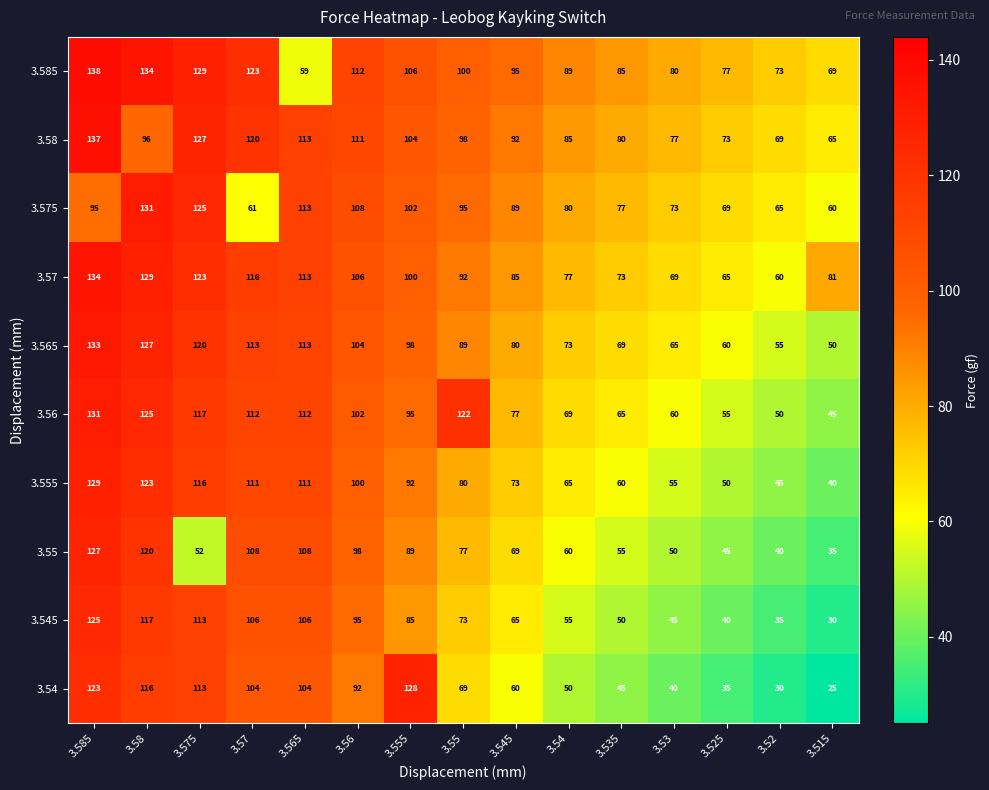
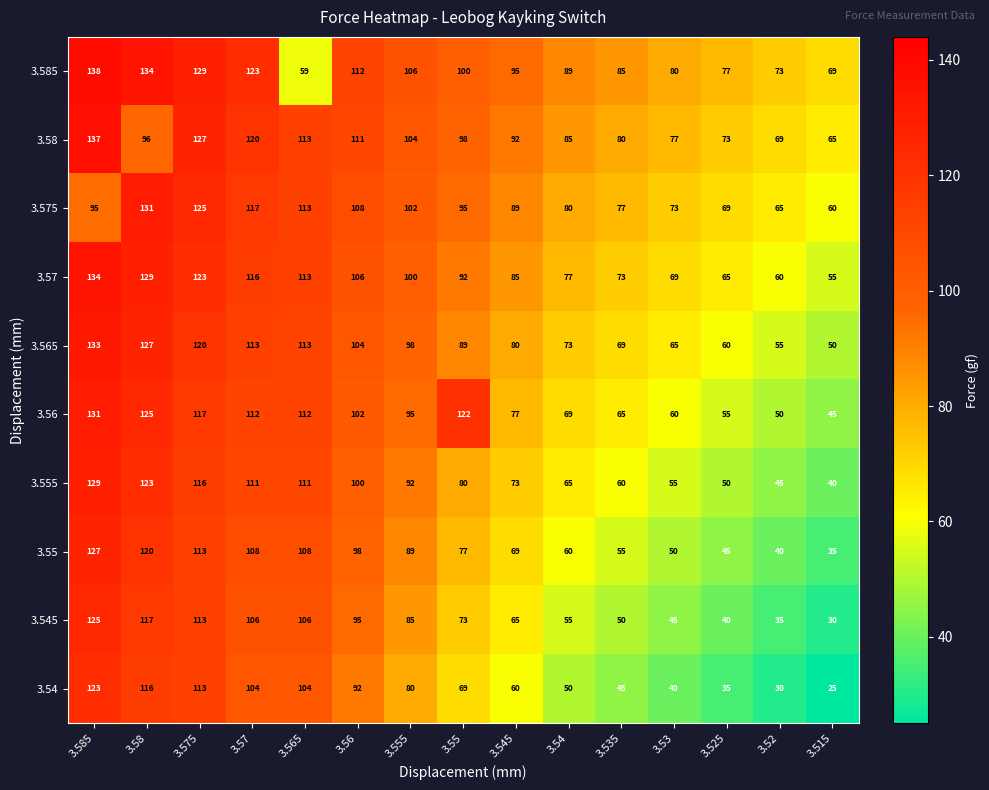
  {
    "3.585": {
      "3.585": 138,
      "3.58": 134,
      "3.575": 129,
      "3.57": 123,
      "3.565": 59,
      "3.56": 112,
      "3.555": 106,
      "3.55": 100,
      "3.545": 95,
      "3.54": 89,
      "3.535": 85,
      "3.53": 80,
      "3.525": 77,
      "3.52": 73,
      "3.515": 69
    },
    "3.58": {
      "3.585": 137,
      "3.58": 96,
      "3.575": 127,
      "3.57": 120,
      "3.565": 113,
      "3.56": 111,
      "3.555": 104,
      "3.55": 98,
      "3.545": 92,
      "3.54": 85,
      "3.535": 80,
      "3.53": 77,
      "3.525": 73,
      "3.52": 69,
      "3.515": 65
    },
    "3.575": {
      "3.585": 95,
      "3.58": 131,
      "3.575": 125,
-     "3.57": 61,
+     "3.57": 117,
      "3.565": 113,
      "3.56": 108,
      "3.555": 102,
      "3.55": 95,
      "3.545": 89,
      "3.54": 80,
      "3.535": 77,
      "3.53": 73,
      "3.525": 69,
      "3.52": 65,
      "3.515": 60
    },
    "3.57": {
      "3.585": 134,
      "3.58": 129,
      "3.575": 123,
      "3.57": 116,
      "3.565": 113,
      "3.56": 106,
      "3.555": 100,
      "3.55": 92,
      "3.545": 85,
      "3.54": 77,
      "3.535": 73,
      "3.53": 69,
      "3.525": 65,
      "3.52": 60,
-     "3.515": 81
+     "3.515": 55
    },
    "3.565": {
      "3.585": 133,
      "3.58": 127,
      "3.575": 120,
      "3.57": 113,
      "3.565": 113,
      "3.56": 104,
      "3.555": 98,
      "3.55": 89,
      "3.545": 80,
      "3.54": 73,
      "3.535": 69,
      "3.53": 65,
      "3.525": 60,
      "3.52": 55,
      "3.515": 50
    },
    "3.56": {
      "3.585": 131,
      "3.58": 125,
      "3.575": 117,
      "3.57": 112,
      "3.565": 112,
      "3.56": 102,
      "3.555": 95,
      "3.55": 122,
      "3.545": 77,
      "3.54": 69,
      "3.535": 65,
      "3.53": 60,
      "3.525": 55,
      "3.52": 50,
      "3.515": 45
    },
    "3.555": {
      "3.585": 129,
      "3.58": 123,
      "3.575": 116,
      "3.57": 111,
      "3.565": 111,
      "3.56": 100,
      "3.555": 92,
      "3.55": 80,
      "3.545": 73,
      "3.54": 65,
      "3.535": 60,
      "3.53": 55,
      "3.525": 50,
      "3.52": 45,
      "3.515": 40
    },
    "3.55": {
      "3.585": 127,
      "3.58": 120,
-     "3.575": 52,
+     "3.575": 113,
      "3.57": 108,
      "3.565": 108,
      "3.56": 98,
      "3.555": 89,
      "3.55": 77,
      "3.545": 69,
      "3.54": 60,
      "3.535": 55,
      "3.53": 50,
      "3.525": 45,
      "3.52": 40,
      "3.515": 35
    },
    "3.545": {
      "3.585": 125,
      "3.58": 117,
      "3.575": 113,
      "3.57": 106,
      "3.565": 106,
      "3.56": 95,
      "3.555": 85,
      "3.55": 73,
      "3.545": 65,
      "3.54": 55,
      "3.535": 50,
      "3.53": 45,
      "3.525": 40,
      "3.52": 35,
      "3.515": 30
    },
    "3.54": {
      "3.585": 123,
      "3.58": 116,
      "3.575": 113,
      "3.57": 104,
      "3.565": 104,
      "3.56": 92,
-     "3.555": 128,
+     "3.555": 80,
      "3.55": 69,
      "3.545": 60,
      "3.54": 50,
      "3.535": 45,
      "3.53": 40,
      "3.525": 35,
      "3.52": 30,
      "3.515": 25
    }
  }
